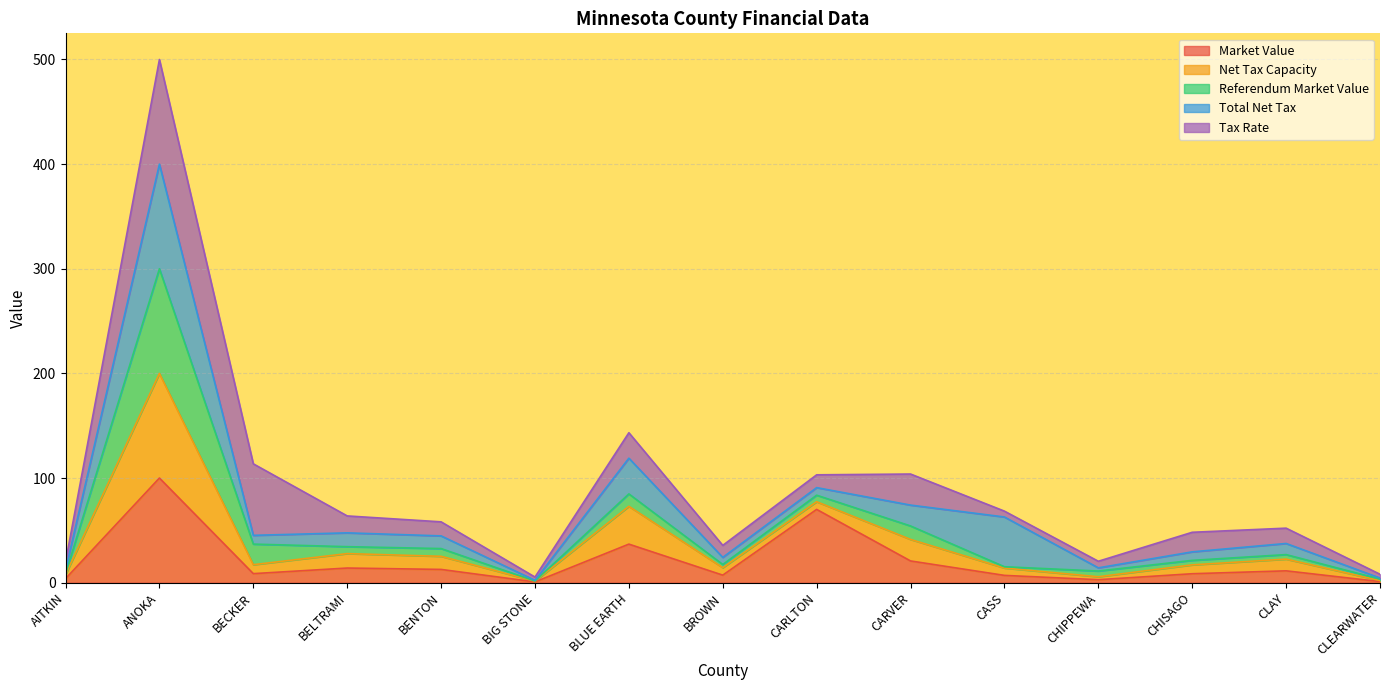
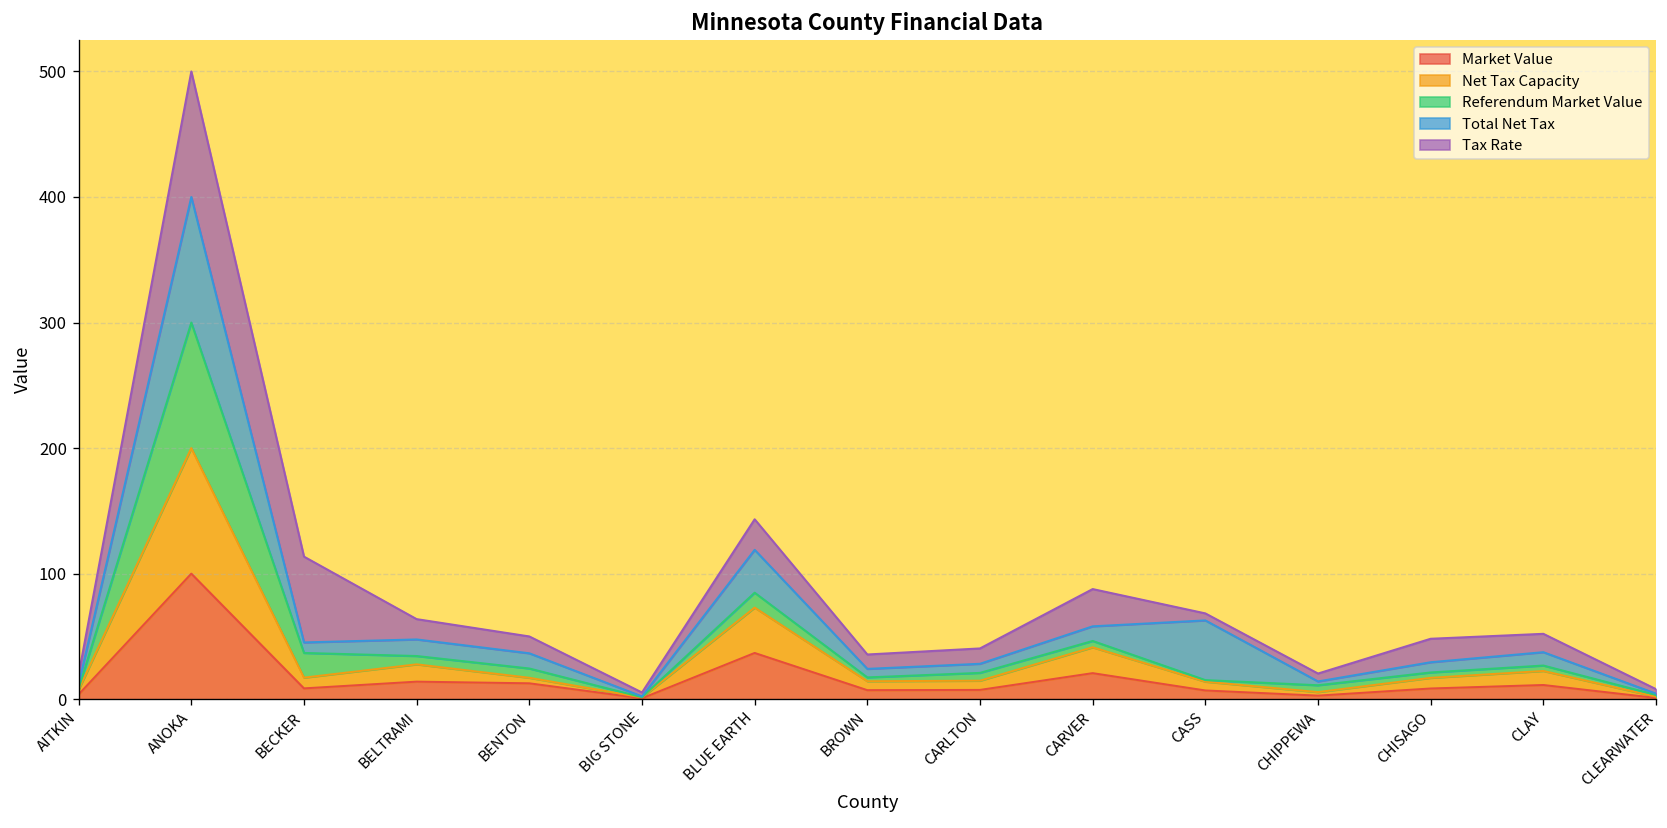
  {
    "Market Value": {
      "AITKIN": 4,
      "ANOKA": 100,
      "BECKER": 9,
      "BELTRAMI": 14,
      "BENTON": 13,
      "BLUE EARTH": 37,
      "BROWN": 7,
-     "CARLTON": 70,
+     "CARLTON": 7,
      "CARVER": 21,
      "CASS": 7,
      "CHIPPEWA": 3,
      "CHISAGO": 9,
      "CLAY": 11
    },
    "Net Tax Capacity": {
      "ANOKA": 100,
      "BECKER": 9,
      "BELTRAMI": 14,
-     "BENTON": 13,
+     "BENTON": 4,
      "BLUE EARTH": 36,
      "BROWN": 7,
      "CARLTON": 7,
      "CARVER": 21,
      "CHIPPEWA": 3,
      "CHISAGO": 8,
      "CLAY": 11
    },
    "Referendum Market Value": {
      "ANOKA": 100,
      "BECKER": 20,
      "BELTRAMI": 7,
      "BENTON": 7,
      "BLUE EARTH": 12,
      "BROWN": 3,
      "CARLTON": 6,
-     "CARVER": 13,
+     "CARVER": 5,
      "CHIPPEWA": 5,
      "CHISAGO": 4,
      "CLAY": 4
    },
    "Total Net Tax": {
      "AITKIN": 4,
      "ANOKA": 100,
      "BECKER": 8,
      "BELTRAMI": 13,
      "BENTON": 12,
      "BLUE EARTH": 34,
      "BROWN": 7,
      "CARLTON": 7,
-     "CARVER": 20,
+     "CARVER": 12,
      "CASS": 48,
      "CHIPPEWA": 3,
      "CHISAGO": 8,
      "CLAY": 11
    },
    "Tax Rate": {
      "AITKIN": 8,
      "ANOKA": 100,
      "BECKER": 68,
      "BELTRAMI": 16,
      "BENTON": 13,
      "BIG STONE": 3,
      "BLUE EARTH": 24,
      "BROWN": 11,
      "CARLTON": 12,
      "CARVER": 30,
      "CASS": 6,
      "CHIPPEWA": 6,
      "CHISAGO": 19,
      "CLAY": 15,
      "CLEARWATER": 4
    }
  }
